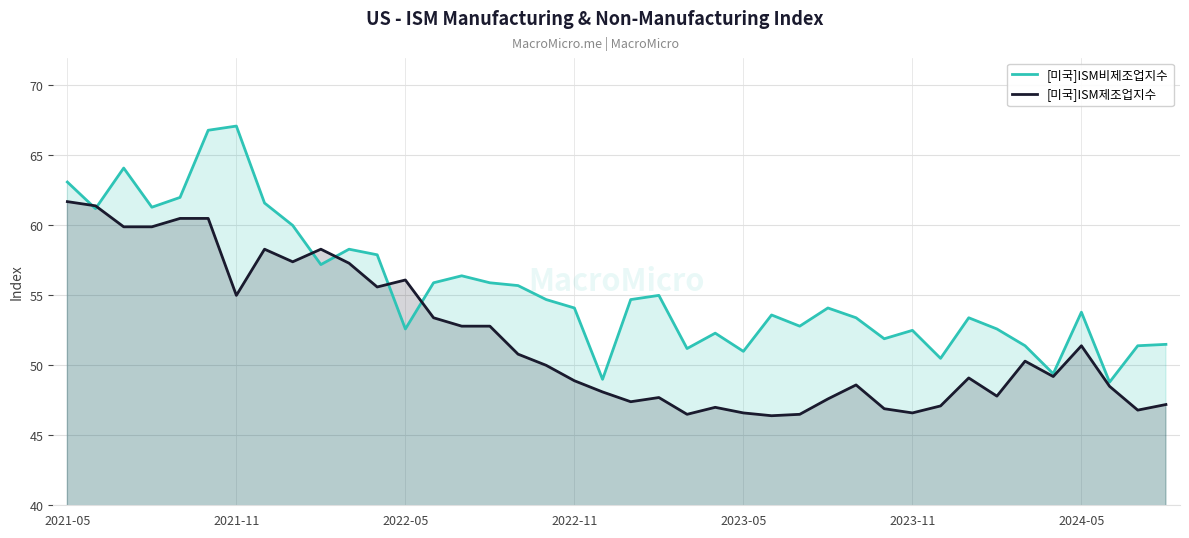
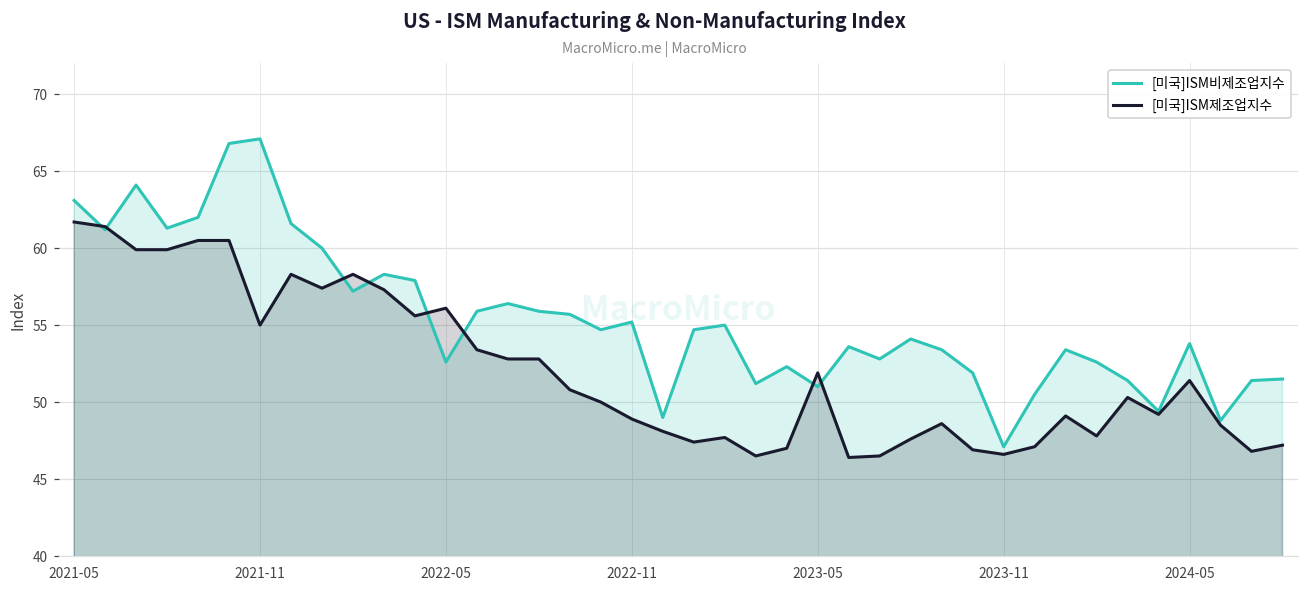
  {
    "[미국]ISM비제조업지수": {
      "2021-05": 63.1,
      "2021-11": 67.1,
      "2022-05": 52.6,
-     "2022-11": 54.1,
+     "2022-11": 55.2,
      "2023-05": 51.0,
-     "2023-11": 52.5,
+     "2023-11": 47.1,
      "2024-05": 53.8
    },
    "[미국]ISM제조업지수": {
      "2021-05": 61.7,
      "2021-11": 55.0,
      "2022-05": 56.1,
      "2022-11": 48.9,
-     "2023-05": 46.6,
+     "2023-05": 51.9,
      "2023-11": 46.6,
      "2024-05": 51.4
    }
  }
